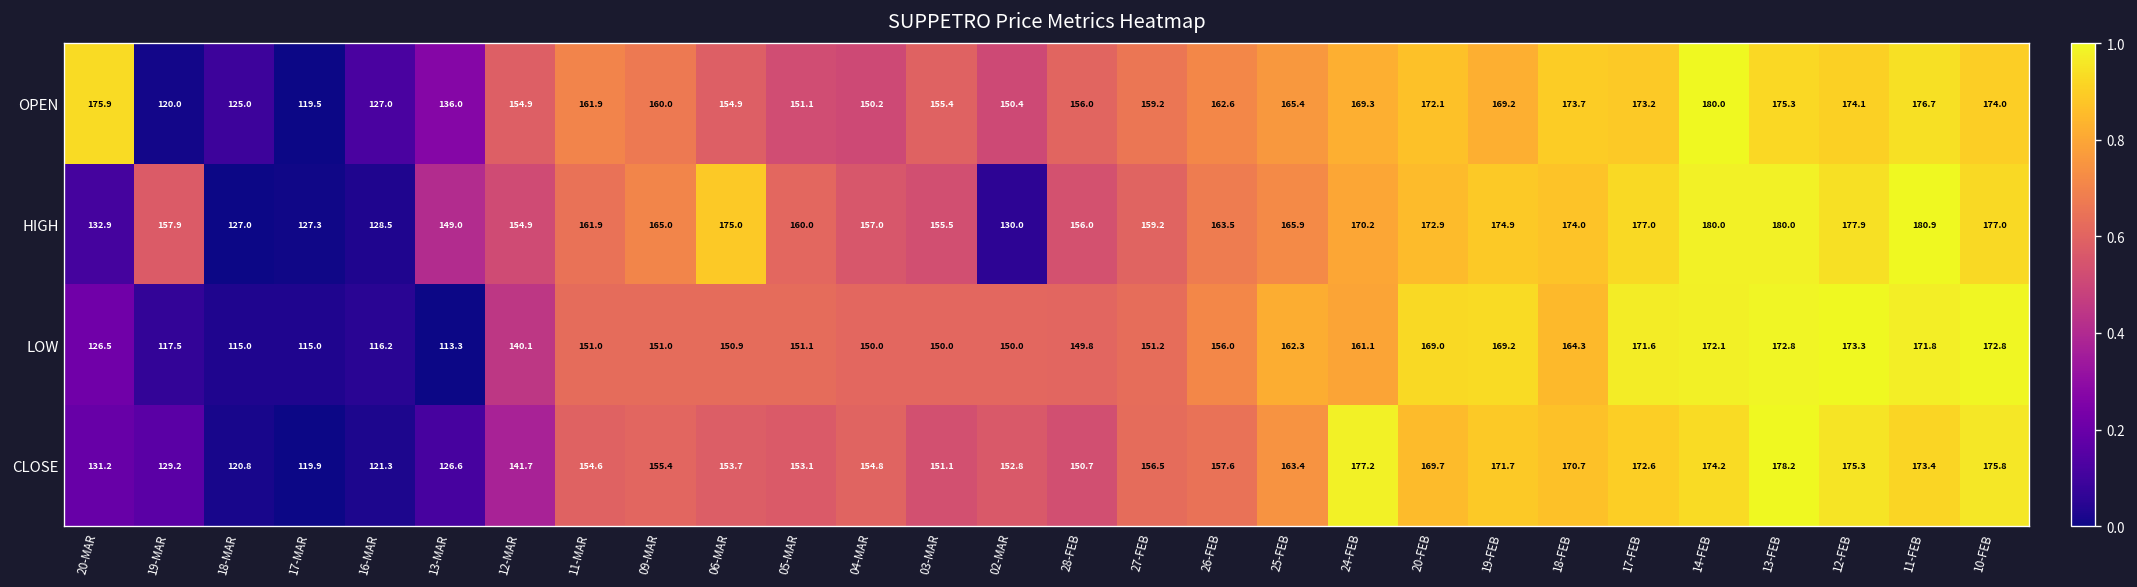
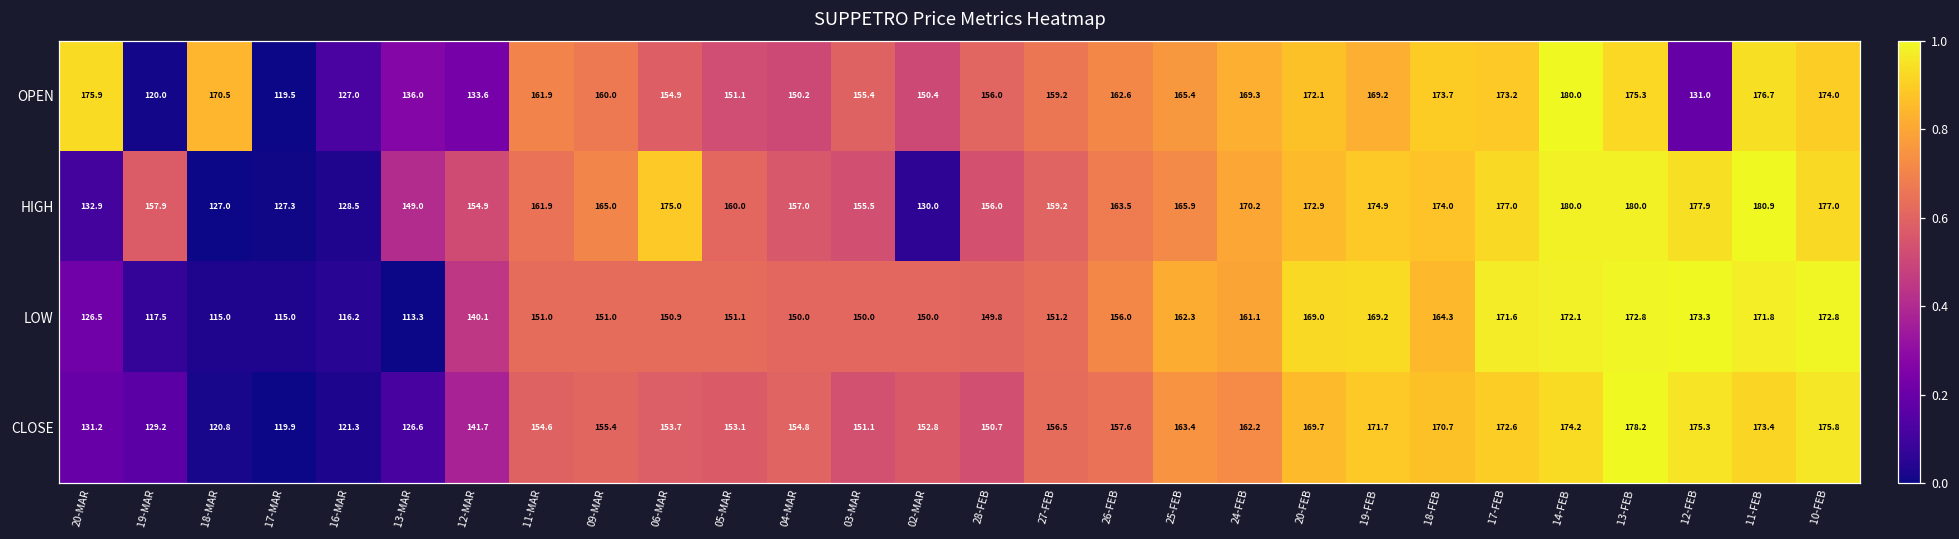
  {
    "OPEN": {
      "20-MAR": 175.9,
      "19-MAR": 120.0,
-     "18-MAR": 125.0,
+     "18-MAR": 170.5,
      "17-MAR": 119.5,
      "16-MAR": 127.0,
      "13-MAR": 136.0,
-     "12-MAR": 154.9,
+     "12-MAR": 133.6,
      "11-MAR": 161.9,
      "09-MAR": 160.0,
      "06-MAR": 154.9,
      "05-MAR": 151.1,
      "04-MAR": 150.2,
      "03-MAR": 155.4,
      "02-MAR": 150.4,
      "28-FEB": 156.0,
      "27-FEB": 159.2,
      "26-FEB": 162.6,
      "25-FEB": 165.4,
      "24-FEB": 169.3,
      "20-FEB": 172.1,
      "19-FEB": 169.2,
      "18-FEB": 173.7,
      "17-FEB": 173.2,
      "14-FEB": 180.0,
      "13-FEB": 175.3,
-     "12-FEB": 174.1,
+     "12-FEB": 131.0,
      "11-FEB": 176.7,
      "10-FEB": 174.0
    },
    "HIGH": {
      "20-MAR": 132.9,
      "19-MAR": 157.9,
      "18-MAR": 127.0,
      "17-MAR": 127.3,
      "16-MAR": 128.5,
      "13-MAR": 149.0,
      "12-MAR": 154.9,
      "11-MAR": 161.9,
      "09-MAR": 165.0,
      "06-MAR": 175.0,
      "05-MAR": 160.0,
      "04-MAR": 157.0,
      "03-MAR": 155.5,
      "02-MAR": 130.0,
      "28-FEB": 156.0,
      "27-FEB": 159.2,
      "26-FEB": 163.5,
      "25-FEB": 165.9,
      "24-FEB": 170.2,
      "20-FEB": 172.9,
      "19-FEB": 174.9,
      "18-FEB": 174.0,
      "17-FEB": 177.0,
      "14-FEB": 180.0,
      "13-FEB": 180.0,
      "12-FEB": 177.9,
      "11-FEB": 180.9,
      "10-FEB": 177.0
    },
    "LOW": {
      "20-MAR": 126.5,
      "19-MAR": 117.5,
      "18-MAR": 115.0,
      "17-MAR": 115.0,
      "16-MAR": 116.2,
      "13-MAR": 113.3,
      "12-MAR": 140.1,
      "11-MAR": 151.0,
      "09-MAR": 151.0,
      "06-MAR": 150.9,
      "05-MAR": 151.1,
      "04-MAR": 150.0,
      "03-MAR": 150.0,
      "02-MAR": 150.0,
      "28-FEB": 149.8,
      "27-FEB": 151.2,
      "26-FEB": 156.0,
      "25-FEB": 162.3,
      "24-FEB": 161.1,
      "20-FEB": 169.0,
      "19-FEB": 169.2,
      "18-FEB": 164.3,
      "17-FEB": 171.6,
      "14-FEB": 172.1,
      "13-FEB": 172.8,
      "12-FEB": 173.3,
      "11-FEB": 171.8,
      "10-FEB": 172.8
    },
    "CLOSE": {
      "20-MAR": 131.2,
      "19-MAR": 129.2,
      "18-MAR": 120.8,
      "17-MAR": 119.9,
      "16-MAR": 121.3,
      "13-MAR": 126.6,
      "12-MAR": 141.7,
      "11-MAR": 154.6,
      "09-MAR": 155.4,
      "06-MAR": 153.7,
      "05-MAR": 153.1,
      "04-MAR": 154.8,
      "03-MAR": 151.1,
      "02-MAR": 152.8,
      "28-FEB": 150.7,
      "27-FEB": 156.5,
      "26-FEB": 157.6,
      "25-FEB": 163.4,
-     "24-FEB": 177.2,
+     "24-FEB": 162.2,
      "20-FEB": 169.7,
      "19-FEB": 171.7,
      "18-FEB": 170.7,
      "17-FEB": 172.6,
      "14-FEB": 174.2,
      "13-FEB": 178.2,
      "12-FEB": 175.3,
      "11-FEB": 173.4,
      "10-FEB": 175.8
    }
  }
